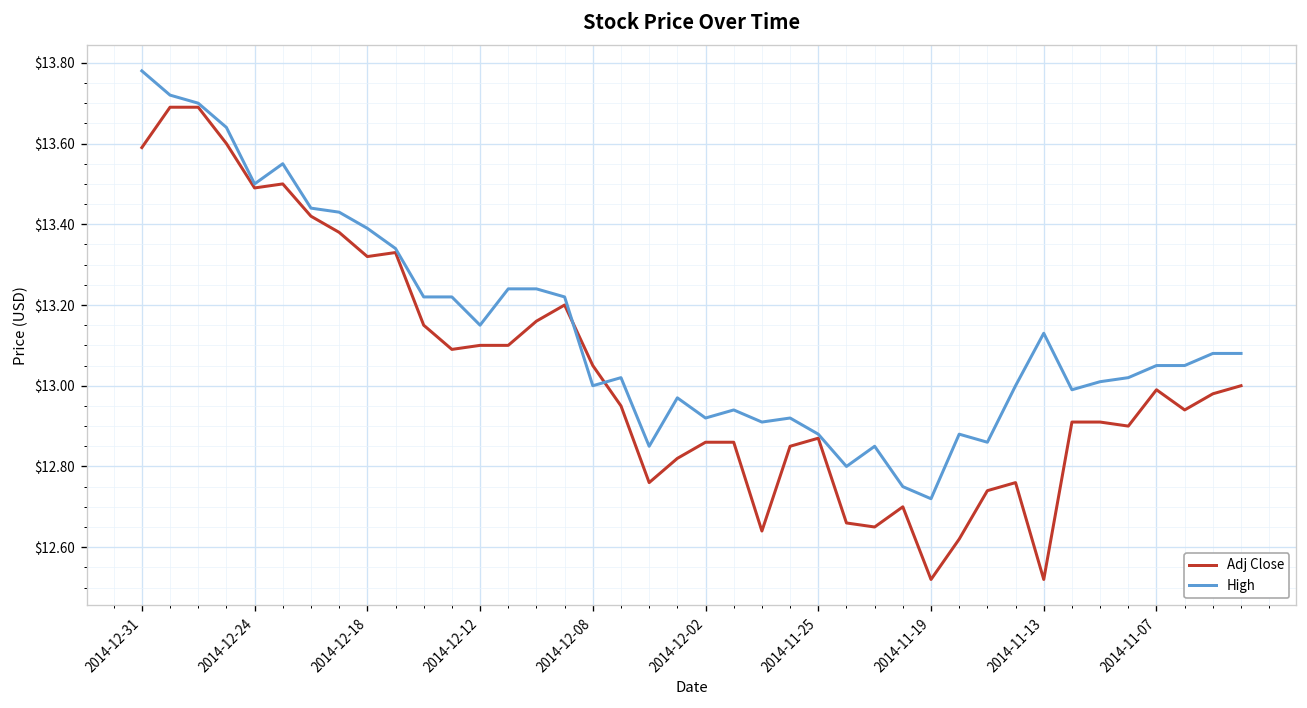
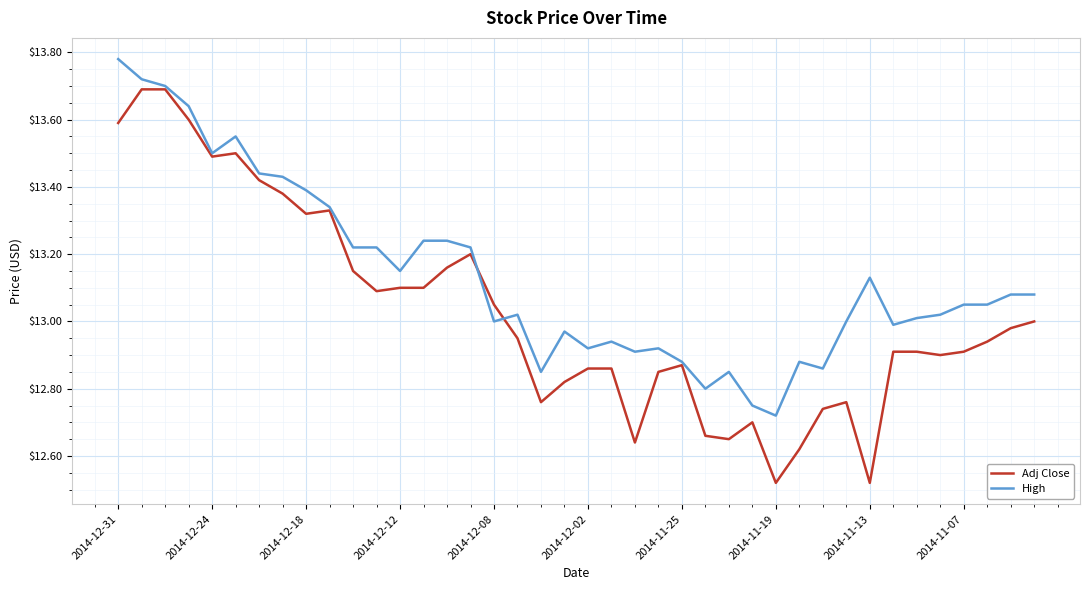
  {
    "Adj Close": {
      "2014-12-31": "$13.59",
      "2014-12-24": "$13.49",
      "2014-12-18": "$13.32",
      "2014-12-12": "$13.10",
      "2014-12-08": "$13.05",
      "2014-12-02": "$12.86",
      "2014-11-25": "$12.87",
      "2014-11-19": "$12.52",
      "2014-11-13": "$12.52",
-     "2014-11-07": "$12.99"
+     "2014-11-07": "$12.91"
    },
    "High": {
      "2014-12-31": "$13.78",
      "2014-12-24": "$13.50",
      "2014-12-18": "$13.39",
      "2014-12-12": "$13.15",
      "2014-12-08": "$13.00",
      "2014-12-02": "$12.92",
      "2014-11-25": "$12.88",
      "2014-11-19": "$12.72",
      "2014-11-13": "$13.13",
      "2014-11-07": "$13.05"
    }
  }
